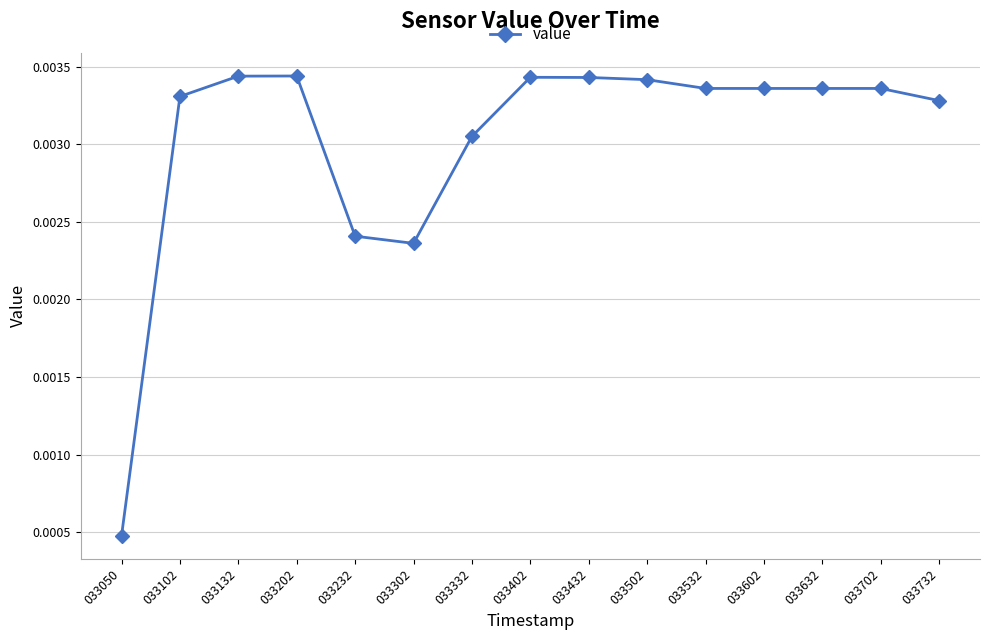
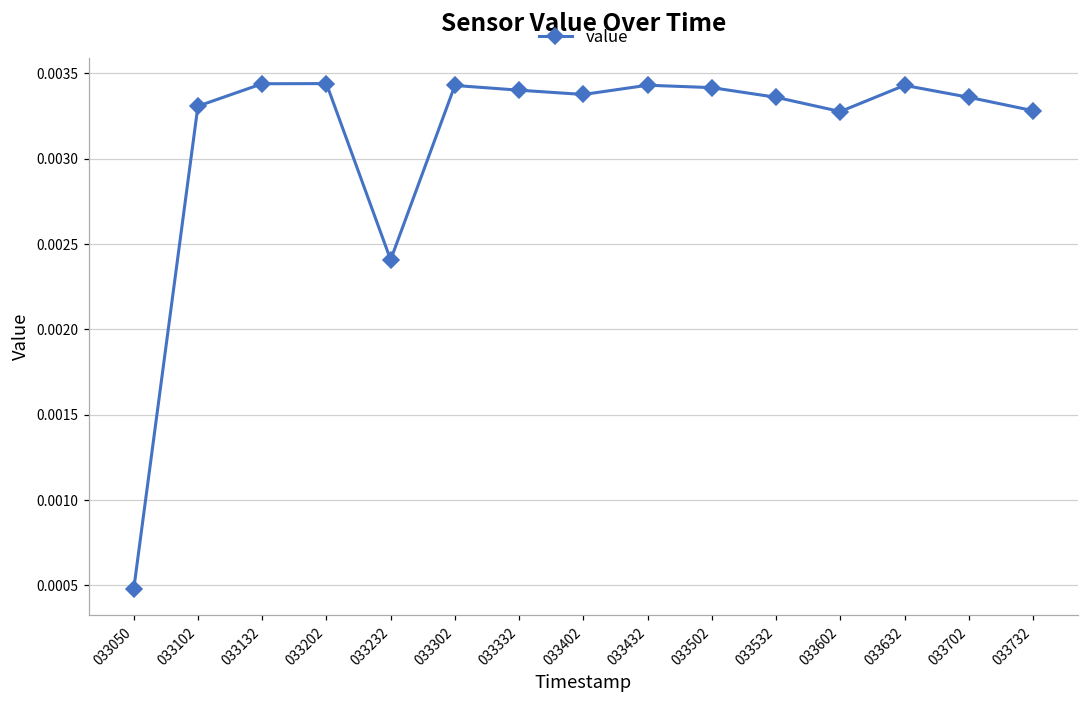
  {
    "033050": 0.00048,
    "033102": 0.00331,
    "033132": 0.00344,
    "033202": 0.00344,
    "033232": 0.00241,
-   "033302": 0.00236,
-   "033332": 0.00305,
-   "033402": 0.00343,
+   "033302": 0.00343,
+   "033332": 0.00340,
+   "033402": 0.00338,
    "033432": 0.00343,
    "033502": 0.00342,
    "033532": 0.00336,
-   "033602": 0.00336,
-   "033632": 0.00336,
+   "033602": 0.00328,
+   "033632": 0.00343,
    "033702": 0.00336,
    "033732": 0.00328
  }
